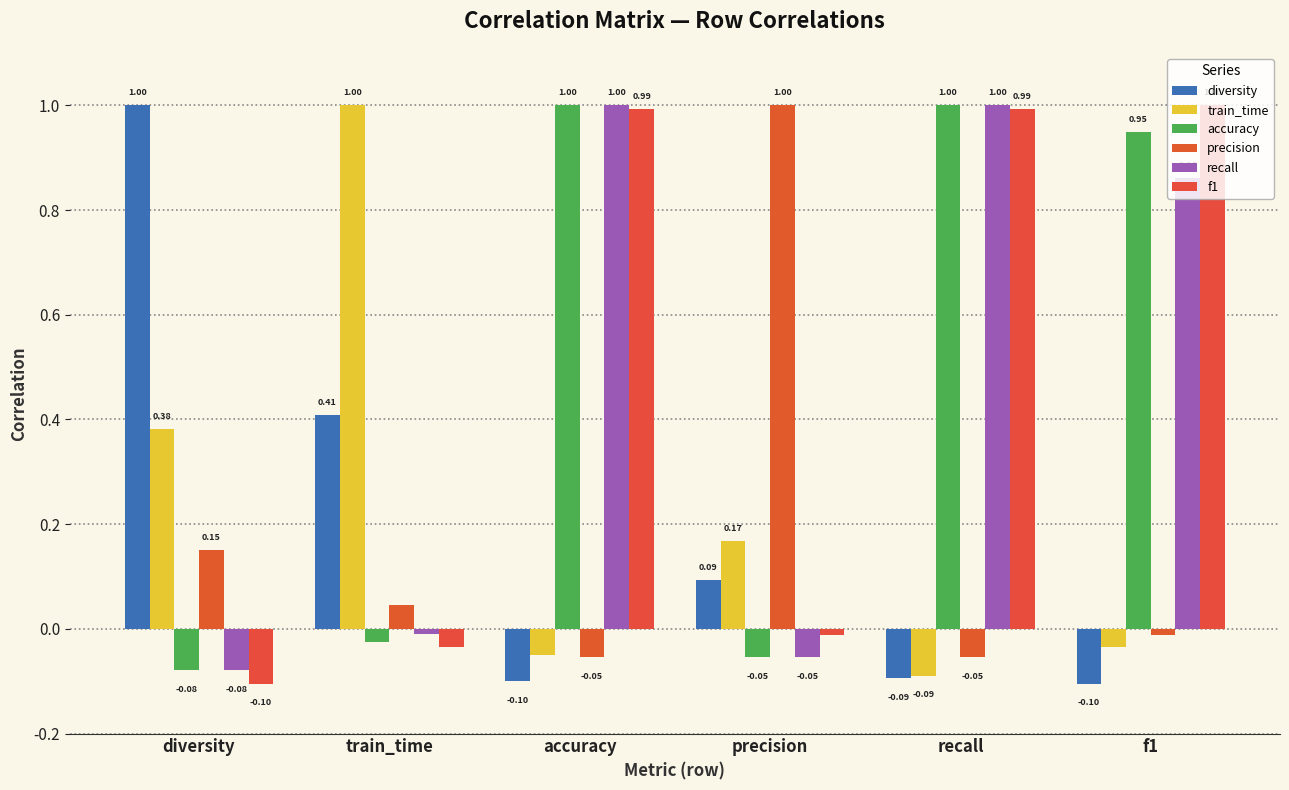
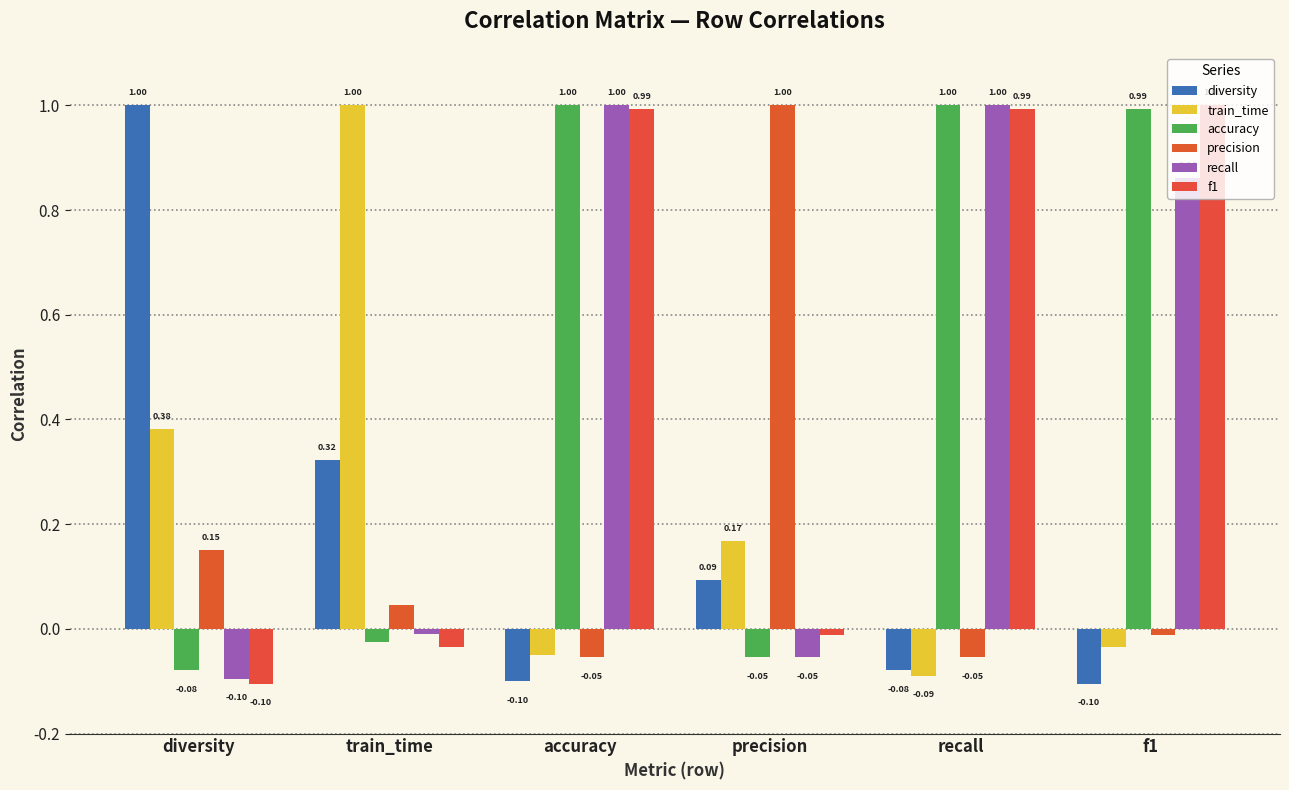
  {
    "diversity": {
      "diversity": 1.00,
-     "train_time": 0.41,
+     "train_time": 0.32,
      "accuracy": -0.10,
      "precision": 0.09,
-     "recall": -0.09,
+     "recall": -0.08,
      "f1": -0.10
    },
    "train_time": {
      "diversity": 0.38,
      "train_time": 1.00,
      "precision": 0.17,
      "recall": -0.09
    },
    "accuracy": {
      "diversity": -0.08,
      "accuracy": 1.00,
      "precision": -0.05,
      "recall": 1.00,
-     "f1": 0.95
+     "f1": 0.99
    },
    "recall": {
-     "diversity": -0.08,
+     "diversity": -0.10,
      "accuracy": 1.00,
      "precision": -0.05,
      "recall": 1.00
    }
  }
